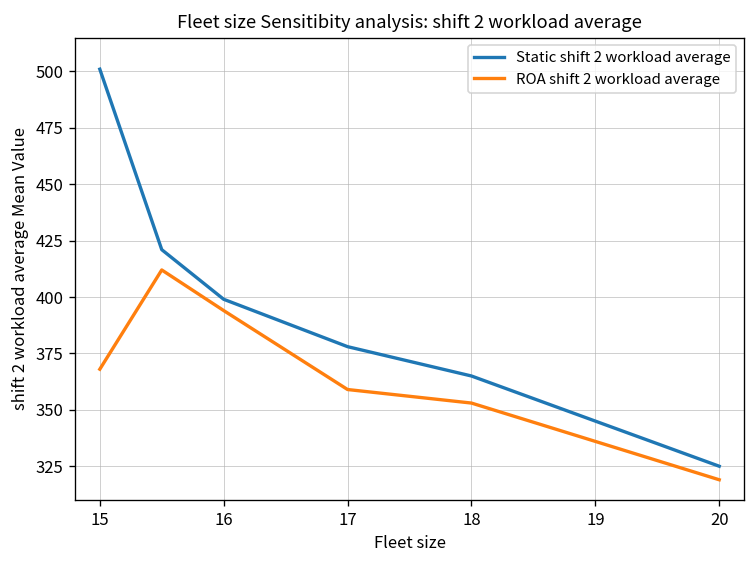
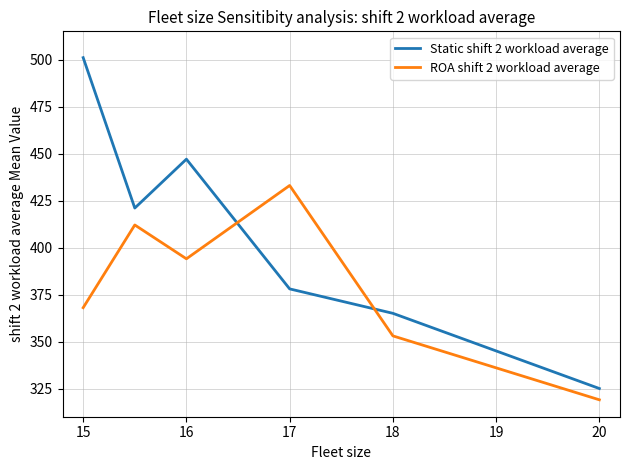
  {
    "Static shift 2 workload average": {
      "15": 501,
-     "16": 399,
+     "16": 447,
      "17": 378,
      "18": 365,
      "20": 325
    },
    "ROA shift 2 workload average": {
      "15": 368,
      "16": 394,
-     "17": 359,
+     "17": 433,
      "18": 353,
      "20": 319
    }
  }
